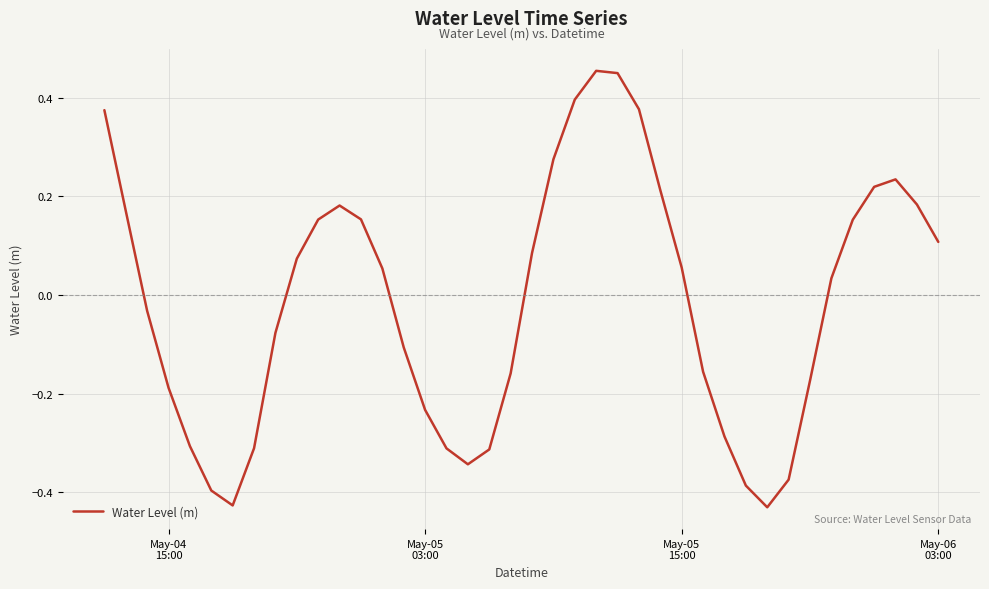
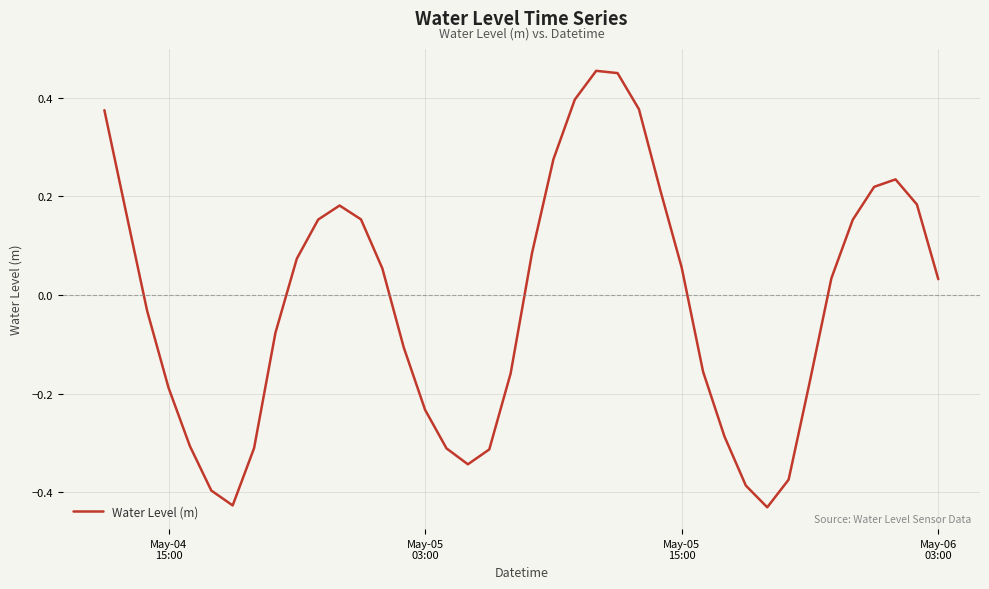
  {
    "May-04 15:00": -0.19,
    "May-05 03:00": -0.23,
    "May-05 15:00": 0.06,
-   "May-06 03:00": 0.11
+   "May-06 03:00": 0.03
  }
